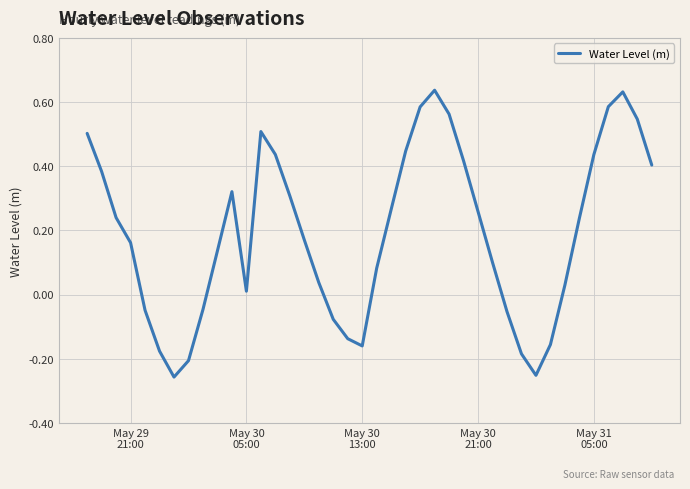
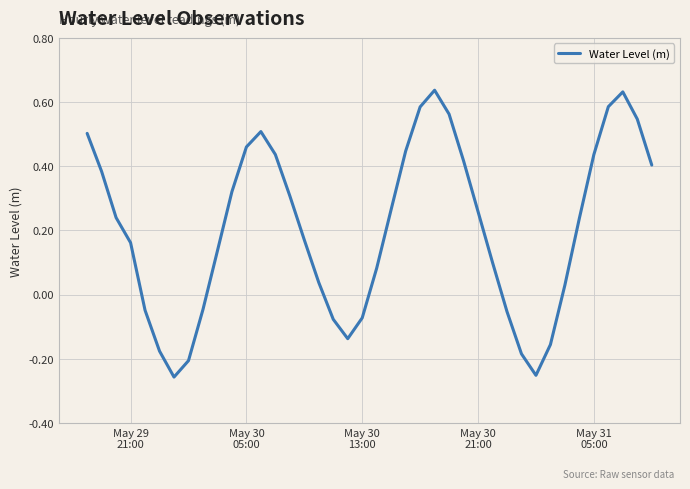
  {
    "May 29 21:00": 0.16,
-   "May 30 05:00": 0.01,
-   "May 30 13:00": -0.16,
+   "May 30 05:00": 0.46,
+   "May 30 13:00": -0.07,
    "May 30 21:00": 0.26,
    "May 31 05:00": 0.44
  }
